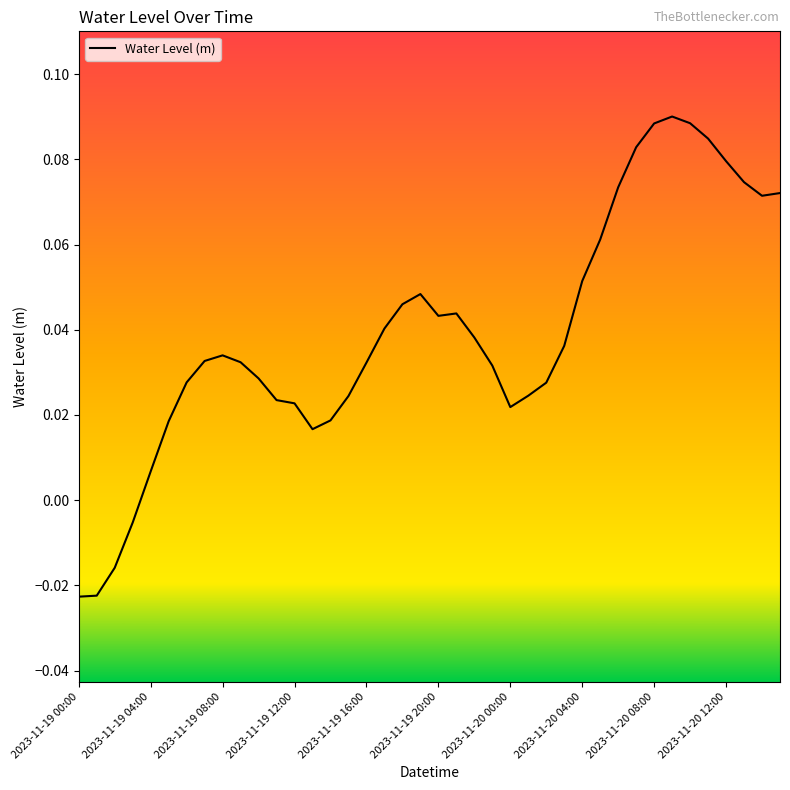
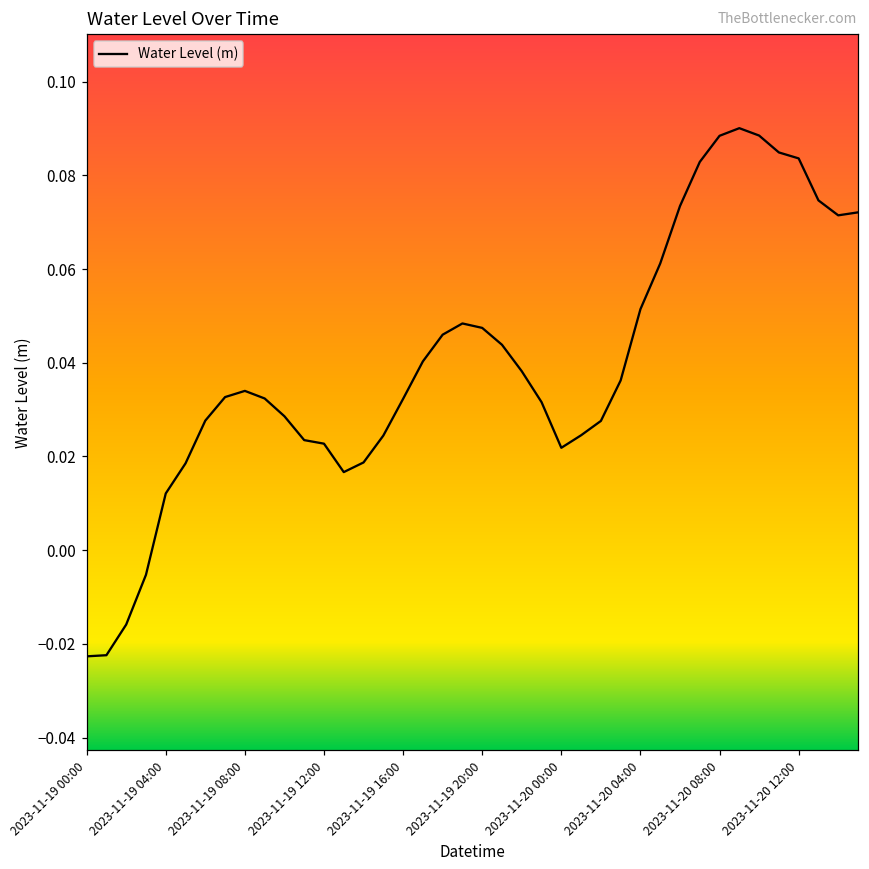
  {
    "2023-11-19 00:00": -0.023,
-   "2023-11-19 04:00": 0.007,
+   "2023-11-19 04:00": 0.012,
    "2023-11-19 08:00": 0.034,
    "2023-11-19 12:00": 0.023,
    "2023-11-19 16:00": 0.032,
-   "2023-11-19 20:00": 0.043,
+   "2023-11-19 20:00": 0.047,
    "2023-11-20 00:00": 0.022,
    "2023-11-20 04:00": 0.051,
    "2023-11-20 08:00": 0.088,
-   "2023-11-20 12:00": 0.080
+   "2023-11-20 12:00": 0.084
  }
